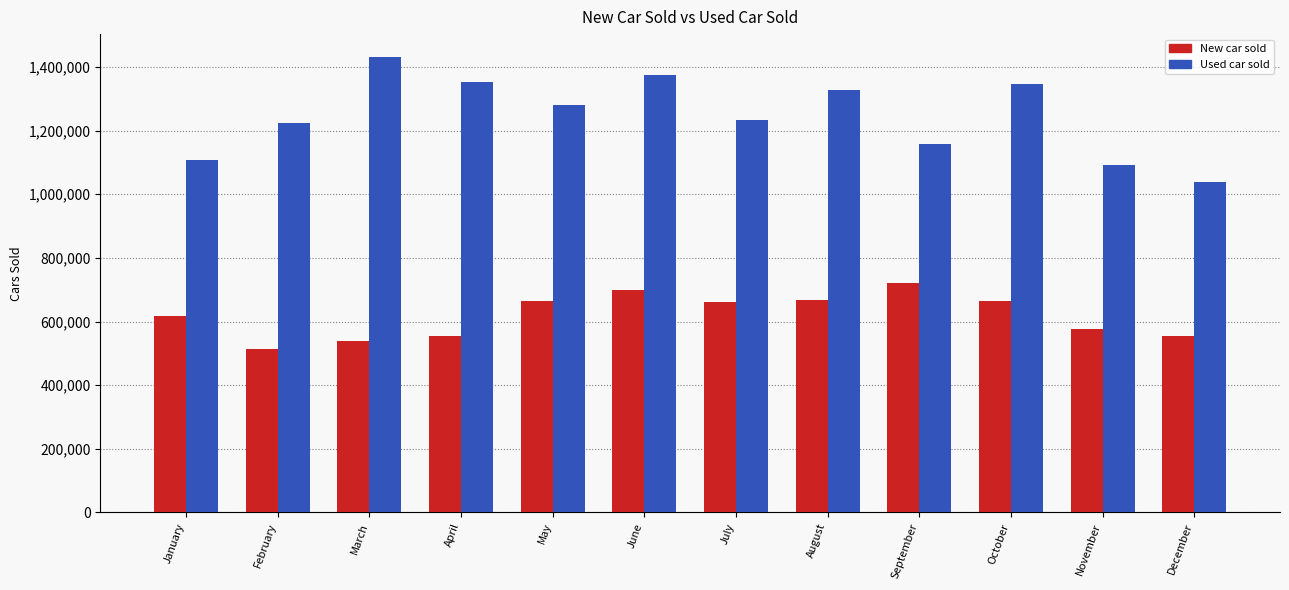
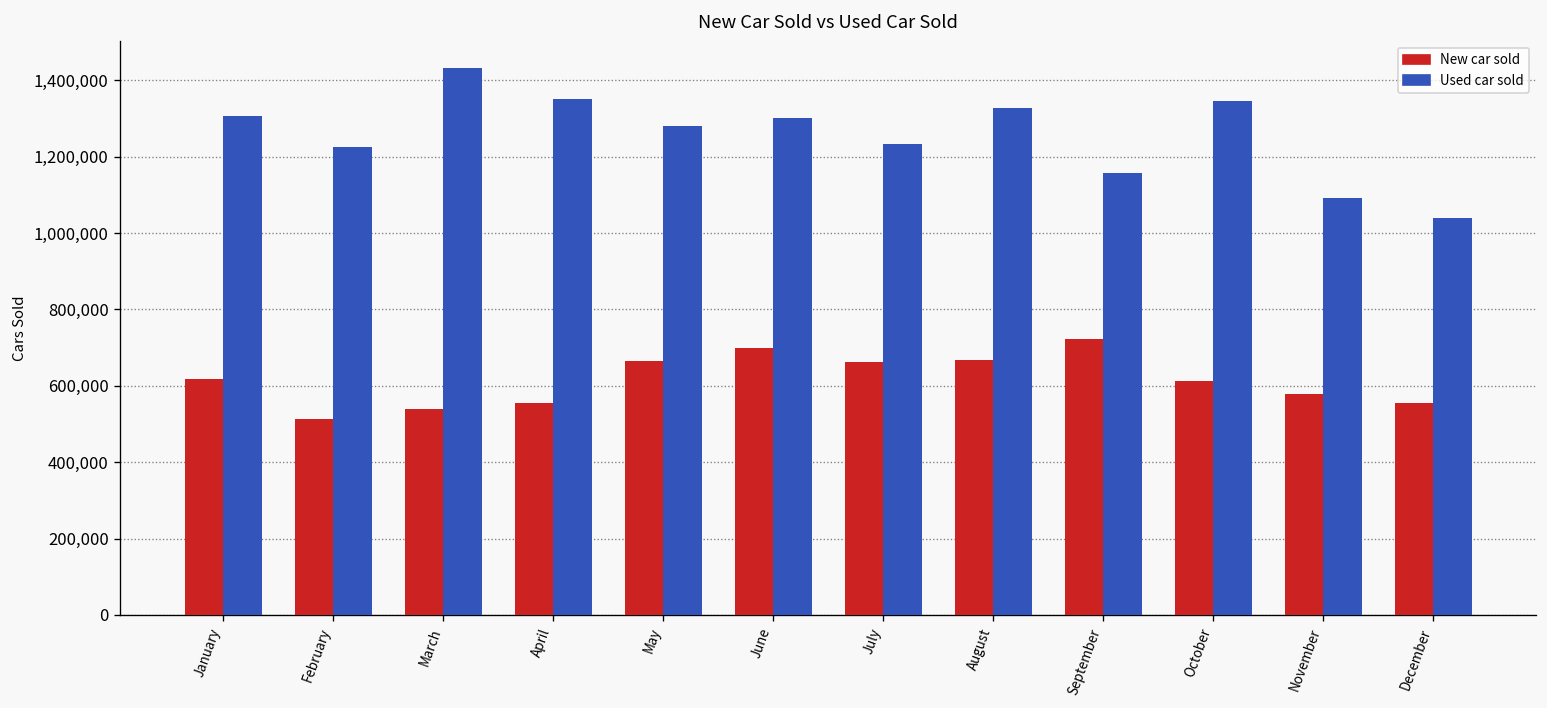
  {
    "New car sold": {
      "January": "620,000",
      "February": "510,000",
      "March": "540,000",
      "April": "560,000",
      "May": "660,000",
      "June": "700,000",
      "July": "660,000",
      "August": "670,000",
      "September": "720,000",
-     "October": "660,000",
+     "October": "610,000",
      "November": "580,000",
      "December": "550,000"
    },
    "Used car sold": {
-     "January": "1,110,000",
+     "January": "1,310,000",
      "February": "1,220,000",
      "March": "1,430,000",
      "April": "1,350,000",
      "May": "1,280,000",
-     "June": "1,370,000",
+     "June": "1,300,000",
      "July": "1,230,000",
      "August": "1,330,000",
      "September": "1,160,000",
      "October": "1,350,000",
      "November": "1,090,000",
      "December": "1,040,000"
    }
  }
